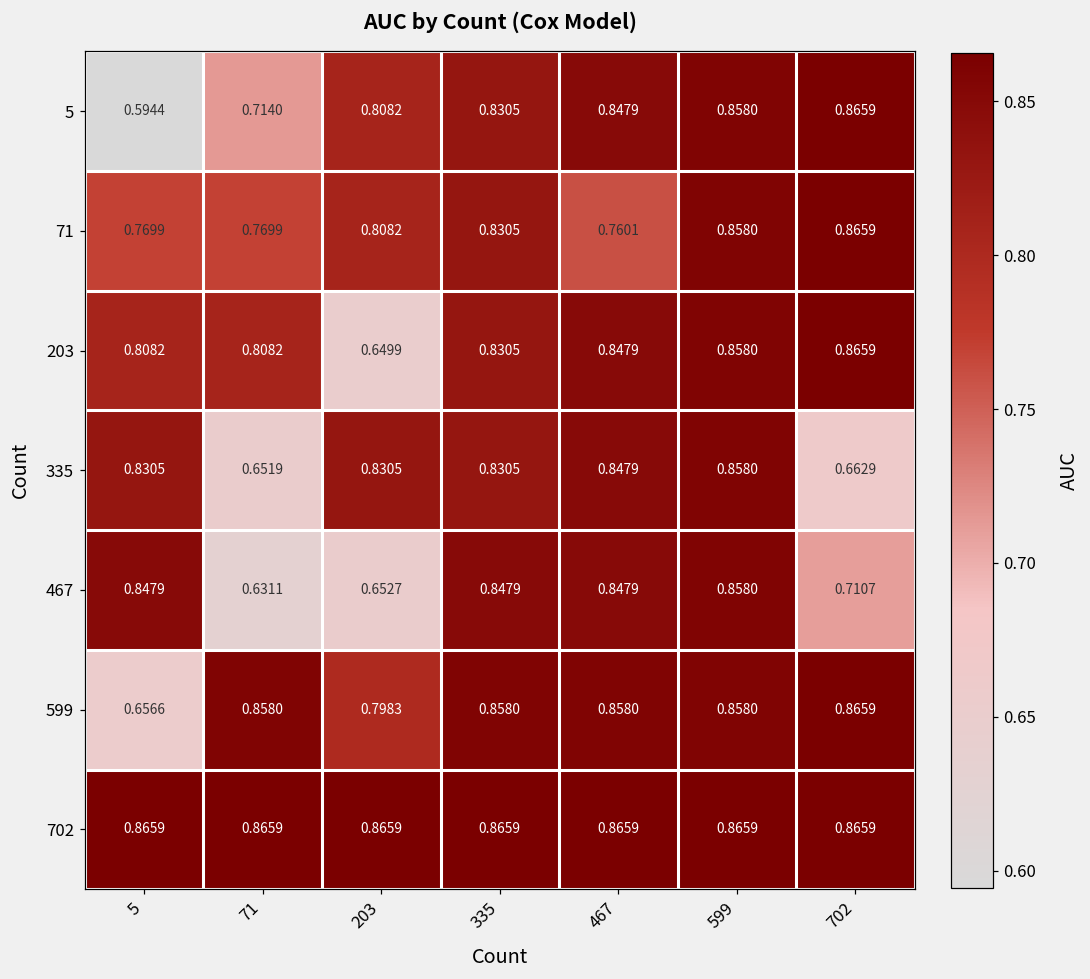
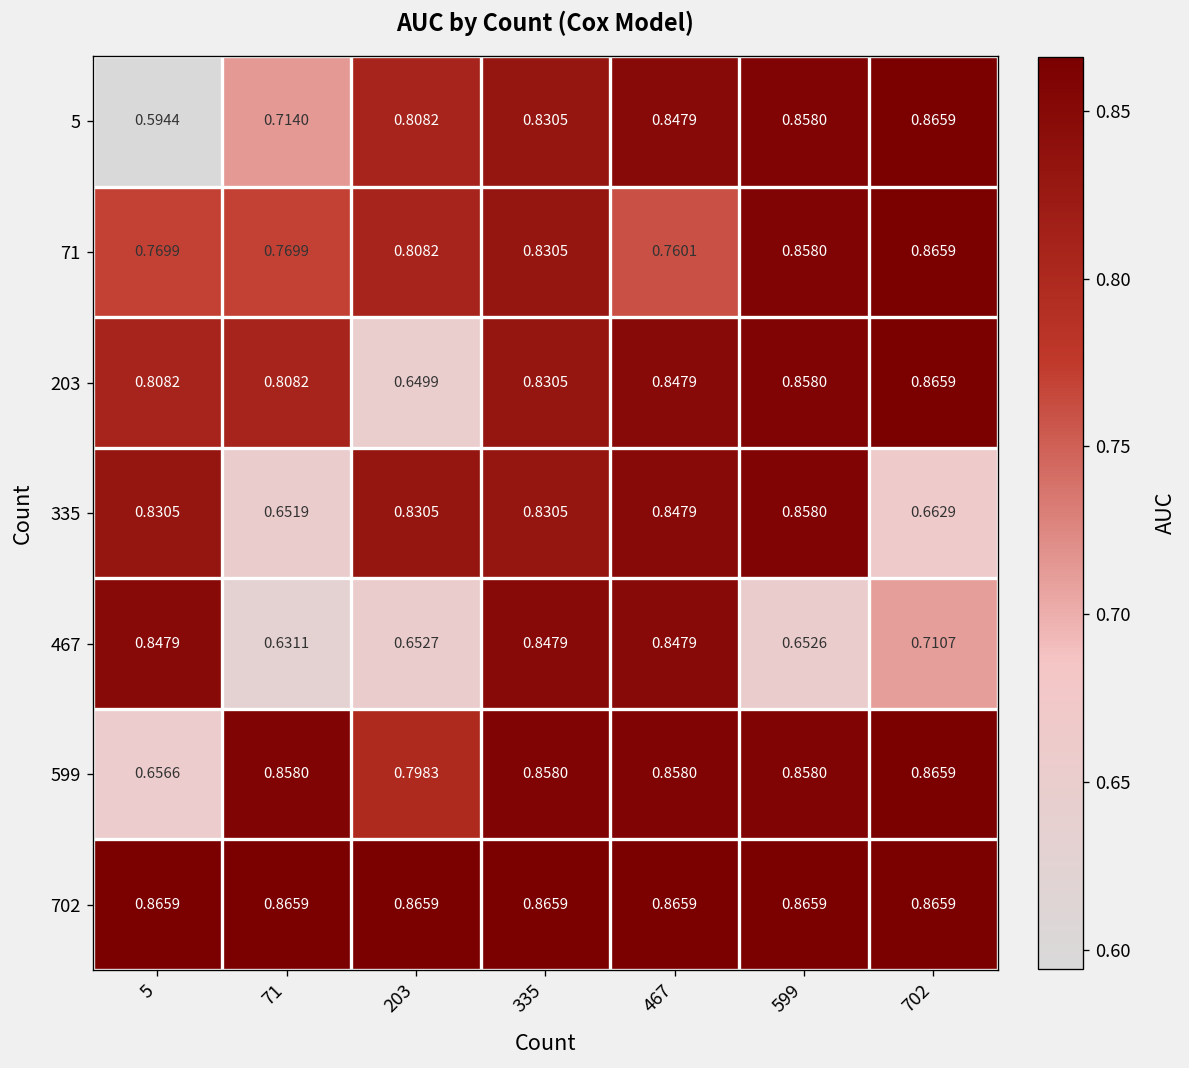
  {
    "5": {
      "5": 0.5944,
      "71": 0.7140,
      "203": 0.8082,
      "335": 0.8305,
      "467": 0.8479,
      "599": 0.8580,
      "702": 0.8659
    },
    "71": {
      "5": 0.7699,
      "71": 0.7699,
      "203": 0.8082,
      "335": 0.8305,
      "467": 0.7601,
      "599": 0.8580,
      "702": 0.8659
    },
    "203": {
      "5": 0.8082,
      "71": 0.8082,
      "203": 0.6499,
      "335": 0.8305,
      "467": 0.8479,
      "599": 0.8580,
      "702": 0.8659
    },
    "335": {
      "5": 0.8305,
      "71": 0.6519,
      "203": 0.8305,
      "335": 0.8305,
      "467": 0.8479,
      "599": 0.8580,
      "702": 0.6629
    },
    "467": {
      "5": 0.8479,
      "71": 0.6311,
      "203": 0.6527,
      "335": 0.8479,
      "467": 0.8479,
-     "599": 0.8580,
+     "599": 0.6526,
      "702": 0.7107
    },
    "599": {
      "5": 0.6566,
      "71": 0.8580,
      "203": 0.7983,
      "335": 0.8580,
      "467": 0.8580,
      "599": 0.8580,
      "702": 0.8659
    },
    "702": {
      "5": 0.8659,
      "71": 0.8659,
      "203": 0.8659,
      "335": 0.8659,
      "467": 0.8659,
      "599": 0.8659,
      "702": 0.8659
    }
  }
